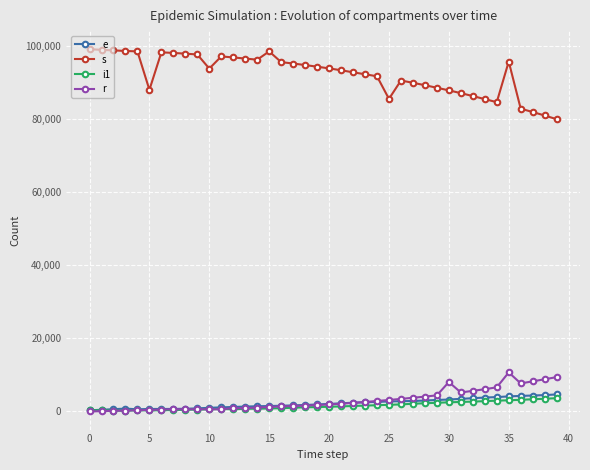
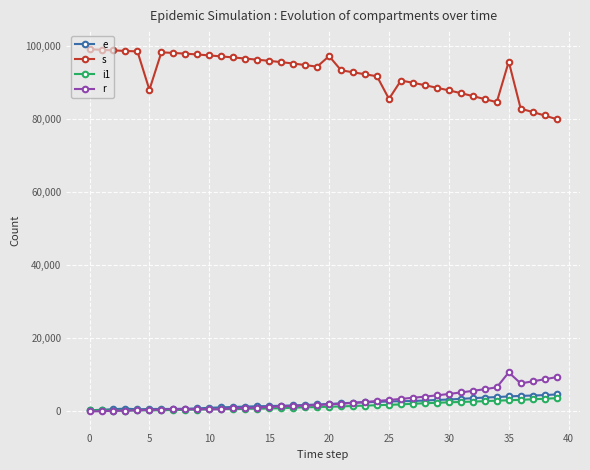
  {
    "e": {
      "30": "3,000",
      "35": "4,000"
    },
    "s": {
      "5": "88,000",
-     "10": "94,000",
-     "15": "98,000",
-     "20": "94,000",
+     "10": "97,000",
+     "15": "96,000",
+     "20": "97,000",
      "25": "85,000",
      "30": "88,000",
      "35": "96,000"
    },
    "i1": {
      "25": "2,000",
      "30": "3,000",
      "35": "3,000"
    },
    "r": {
-     "30": "8,000",
+     "30": "5,000",
      "35": "11,000"
    }
  }
